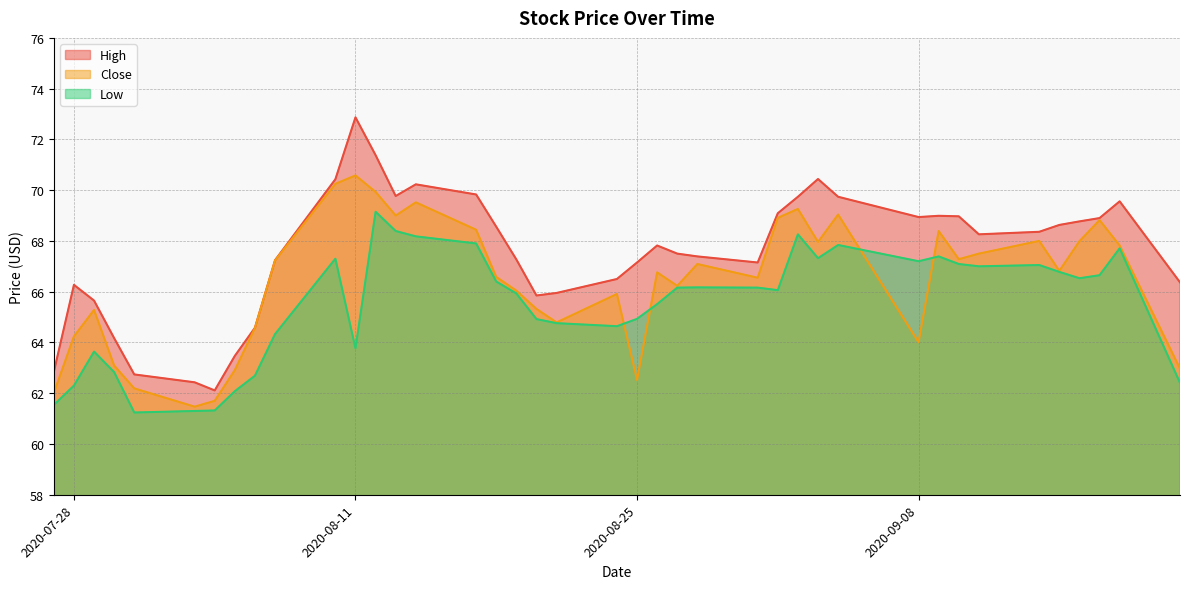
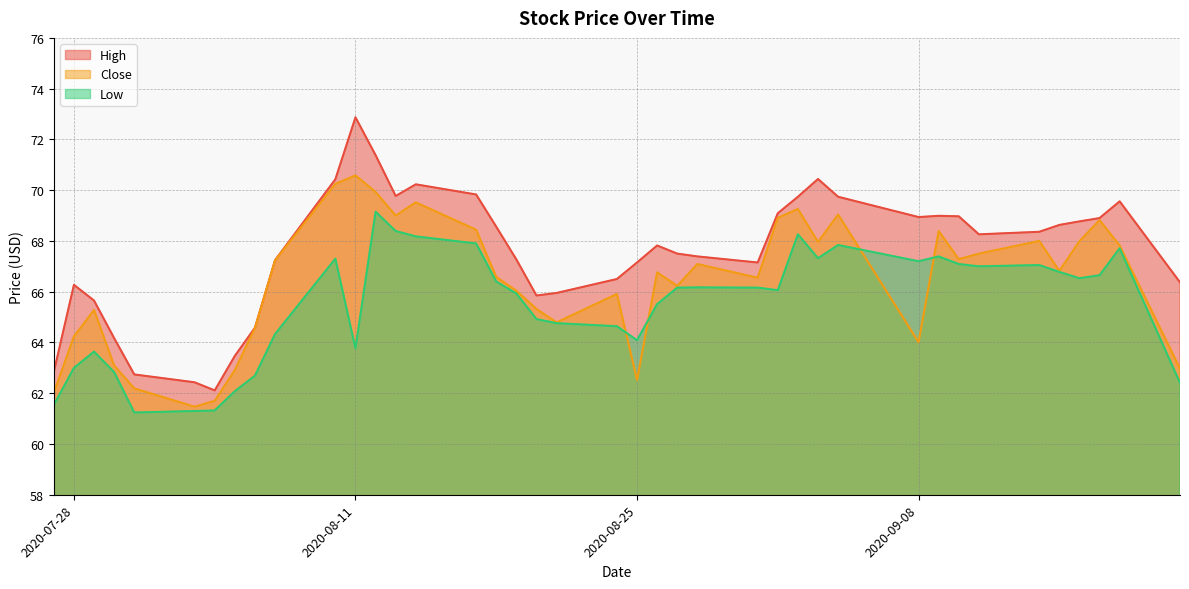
  {
    "High": {
      "2020-07-28": 66.3,
      "2020-08-11": 72.9,
      "2020-08-25": 67.2,
      "2020-09-08": 68.9
    },
    "Close": {
      "2020-07-28": 64.2,
      "2020-08-11": 70.6,
      "2020-08-25": 62.5,
      "2020-09-08": 64.0
    },
    "Low": {
-     "2020-07-28": 62.3,
+     "2020-07-28": 63.0,
      "2020-08-11": 63.8,
-     "2020-08-25": 64.9,
+     "2020-08-25": 64.1,
      "2020-09-08": 67.2
    }
  }
